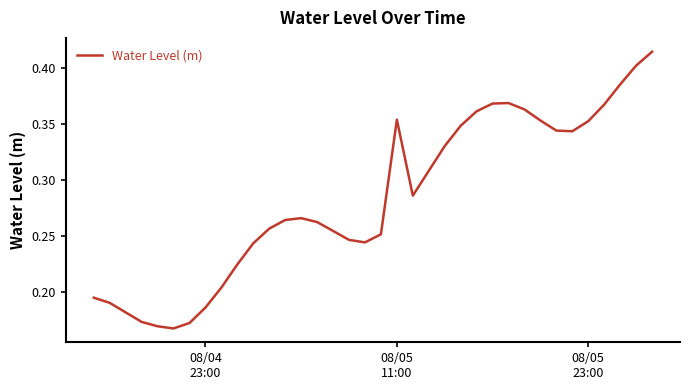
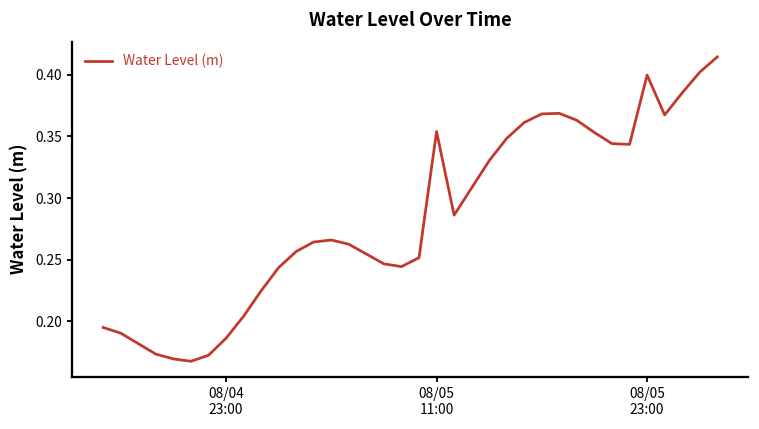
  {
    "08/04 23:00": 0.186,
    "08/05 11:00": 0.354,
-   "08/05 23:00": 0.352
+   "08/05 23:00": 0.400
  }
